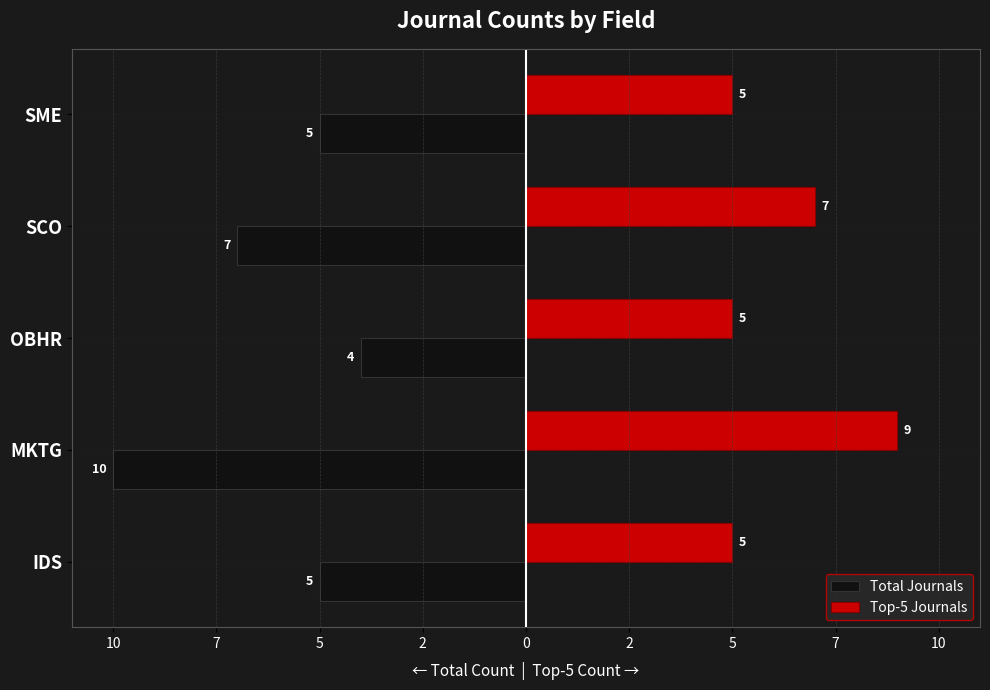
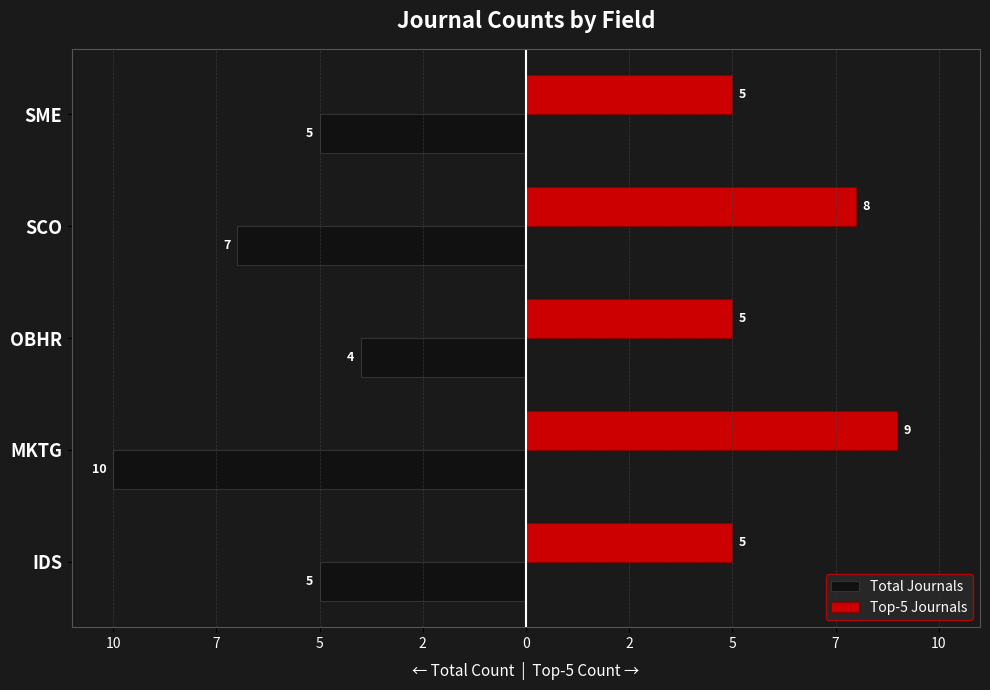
  {
    "Top-5 Journals": {
      "SME": 5,
-     "SCO": 7,
+     "SCO": 8,
      "OBHR": 5,
      "MKTG": 9,
      "IDS": 5
    }
  }
